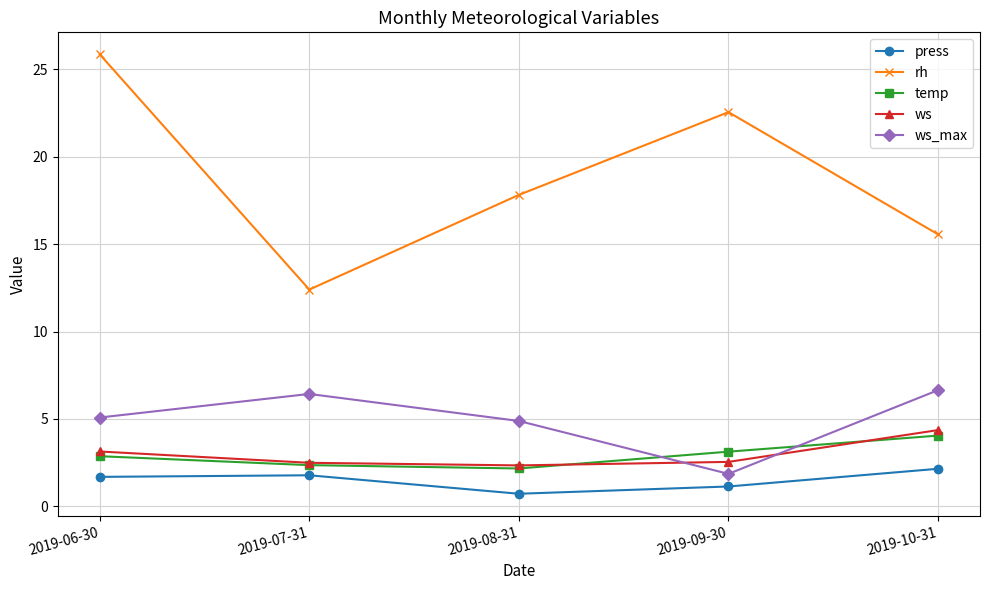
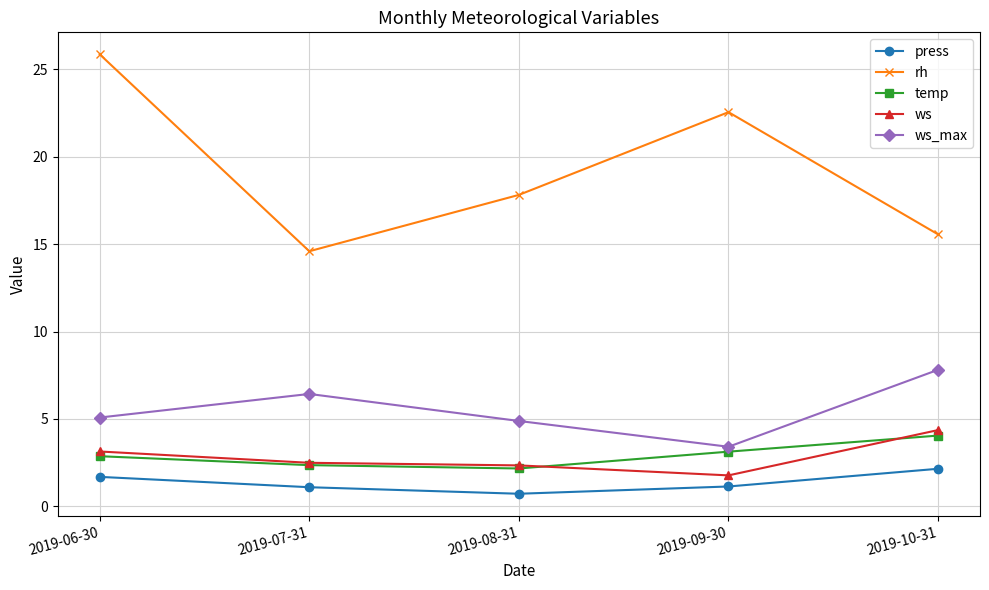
  {
    "press": {
      "2019-06-30": 1.7,
-     "2019-07-31": 1.8,
+     "2019-07-31": 1.1,
      "2019-08-31": 0.7,
      "2019-09-30": 1.1,
      "2019-10-31": 2.1
    },
    "rh": {
      "2019-06-30": 25.9,
-     "2019-07-31": 12.4,
+     "2019-07-31": 14.6,
      "2019-08-31": 17.8,
      "2019-09-30": 22.6,
      "2019-10-31": 15.6
    },
    "temp": {
      "2019-06-30": 2.9,
      "2019-08-31": 2.2,
      "2019-09-30": 3.1,
      "2019-10-31": 4.0
    },
    "ws": {
      "2019-06-30": 3.1,
      "2019-08-31": 2.3,
-     "2019-09-30": 2.5,
+     "2019-09-30": 1.8,
      "2019-10-31": 4.4
    },
    "ws_max": {
      "2019-06-30": 5.1,
      "2019-07-31": 6.4,
      "2019-08-31": 4.9,
-     "2019-09-30": 1.9,
-     "2019-10-31": 6.6
+     "2019-09-30": 3.4,
+     "2019-10-31": 7.8
    }
  }
